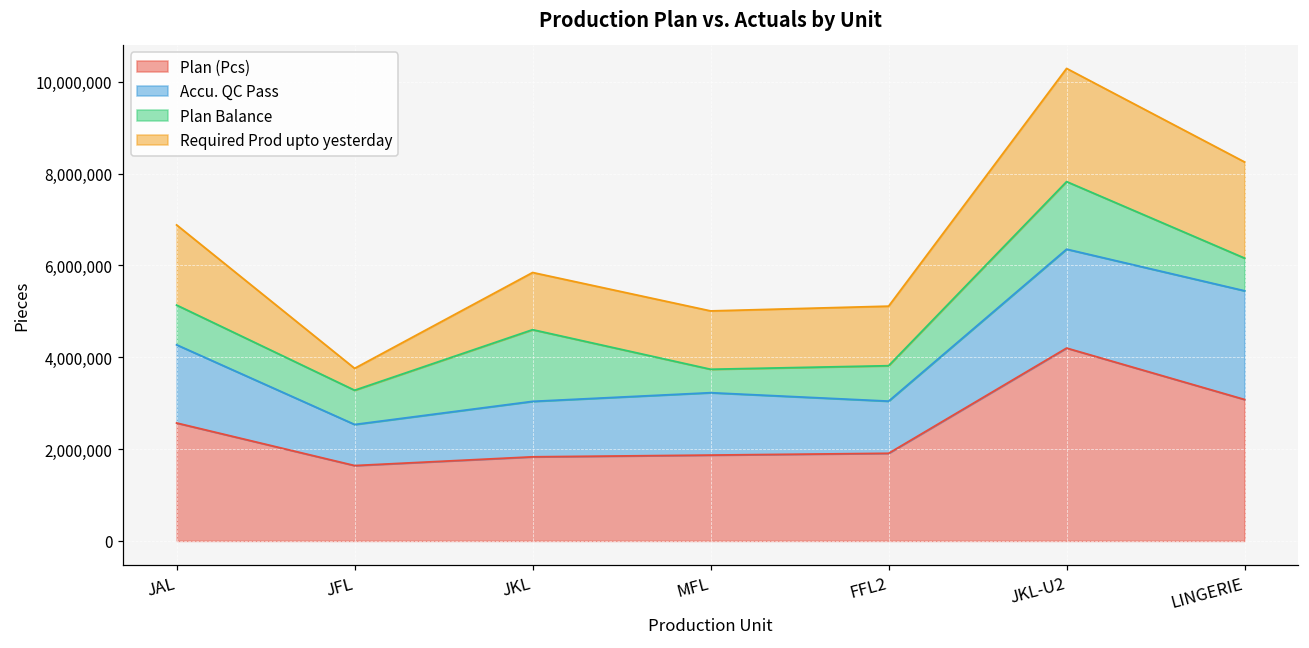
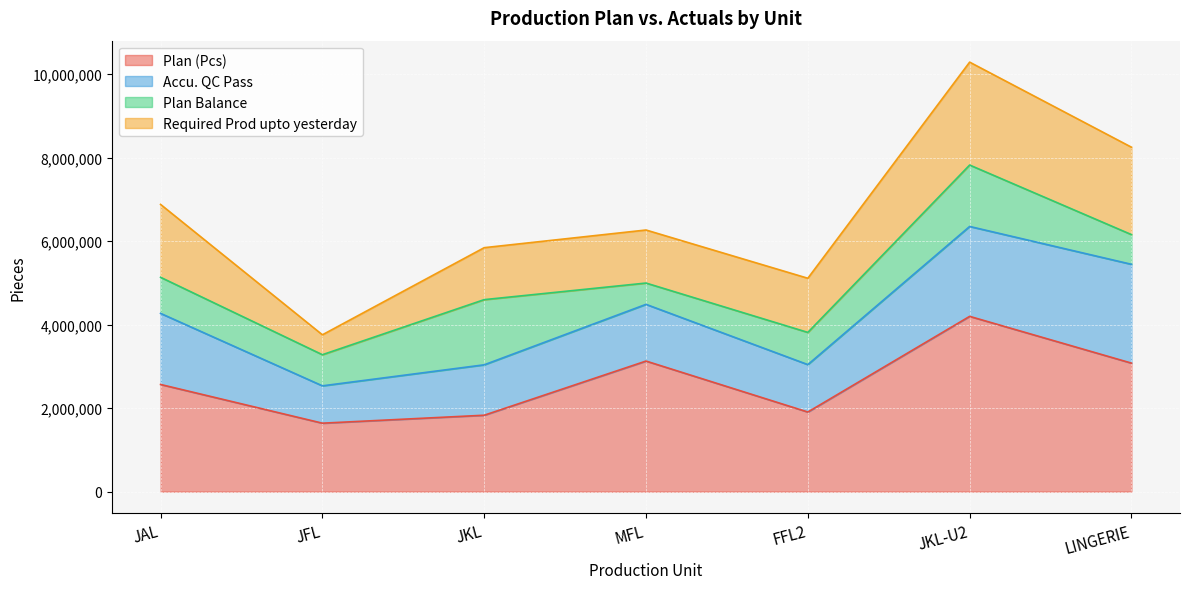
  {
    "Plan (Pcs)": {
      "JAL": "2,600,000",
      "JFL": "1,600,000",
      "JKL": "1,800,000",
-     "MFL": "1,900,000",
+     "MFL": "3,100,000",
      "FFL2": "1,900,000",
      "JKL-U2": "4,200,000",
      "LINGERIE": "3,100,000"
    },
    "Accu. QC Pass": {
      "JAL": "1,700,000",
      "JFL": "900,000",
      "JKL": "1,200,000",
      "MFL": "1,400,000",
      "FFL2": "1,100,000",
      "JKL-U2": "2,200,000",
      "LINGERIE": "2,400,000"
    },
    "Plan Balance": {
      "JAL": "900,000",
      "JFL": "700,000",
      "JKL": "1,600,000",
      "MFL": "500,000",
      "FFL2": "800,000",
      "JKL-U2": "1,500,000",
      "LINGERIE": "700,000"
    },
    "Required Prod upto yesterday": {
      "JAL": "1,700,000",
      "JFL": "500,000",
      "JKL": "1,200,000",
      "MFL": "1,300,000",
      "FFL2": "1,300,000",
      "JKL-U2": "2,500,000",
      "LINGERIE": "2,100,000"
    }
  }
